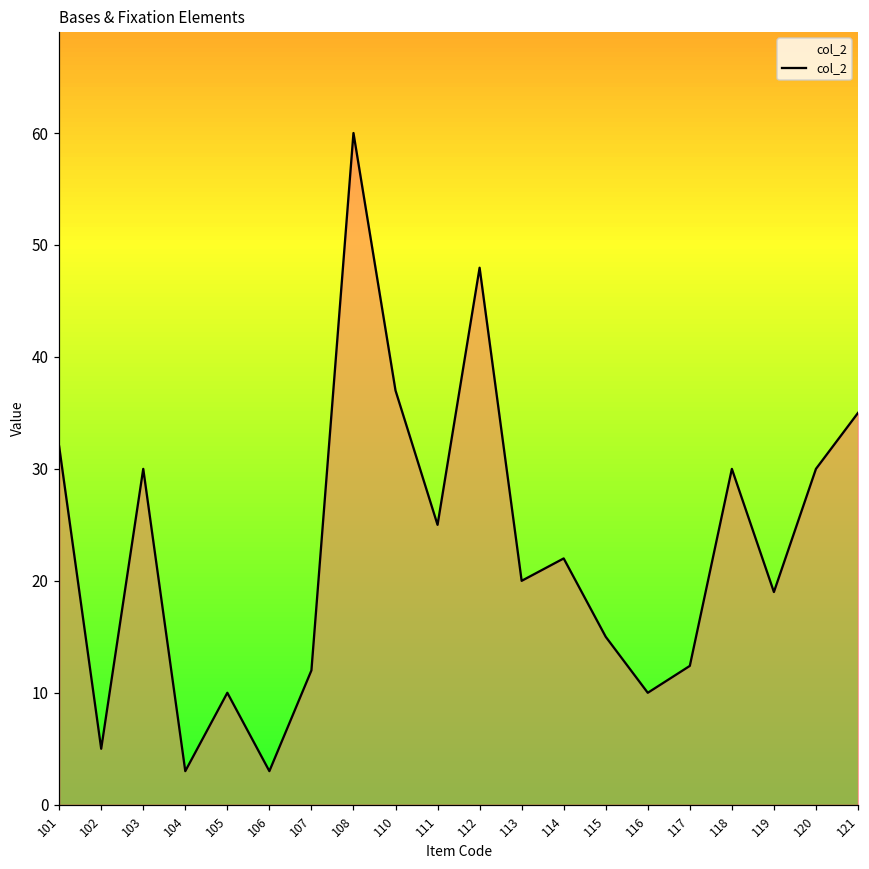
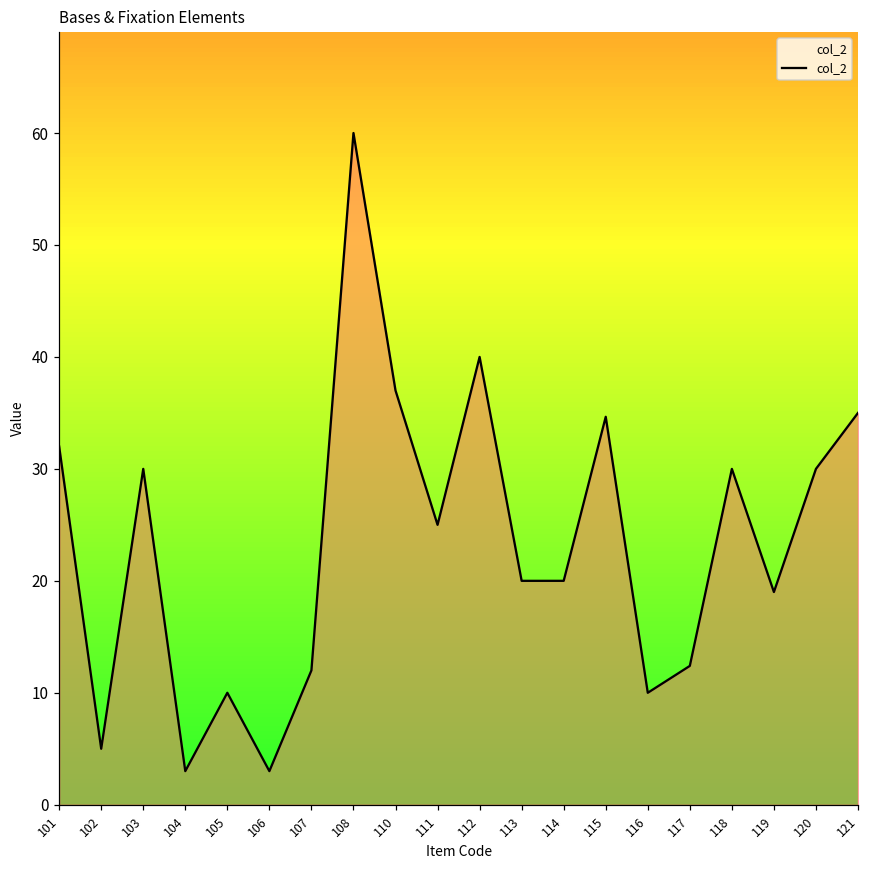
  {
    "101": 32.0,
    "102": 5.0,
    "103": 30.0,
    "104": 3.0,
    "105": 10.0,
    "106": 3.0,
    "107": 12.0,
    "108": 60.0,
    "110": 37.0,
    "111": 25.0,
-   "112": 48.0,
+   "112": 40.0,
    "113": 20.0,
-   "114": 22,
-   "115": 15.0,
+   "114": 20,
+   "115": 34.7,
    "116": 10.0,
    "117": 12.4,
    "118": 30.0,
    "119": 19.0,
    "120": 30.0,
    "121": 35.0
  }
